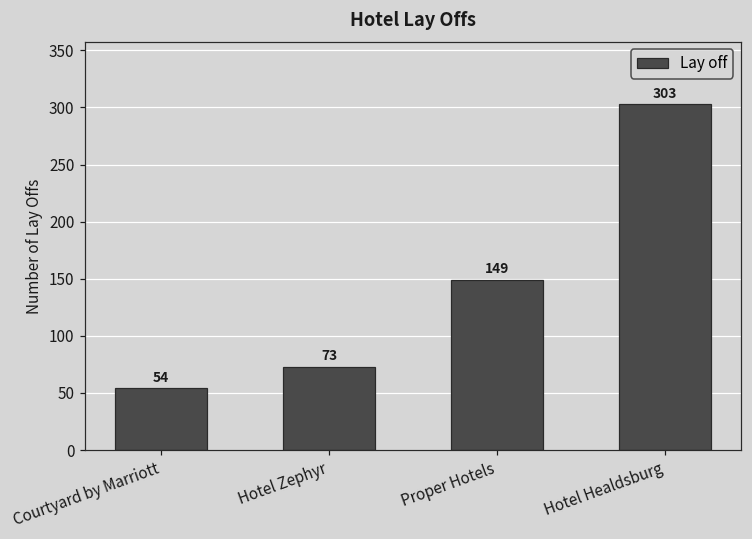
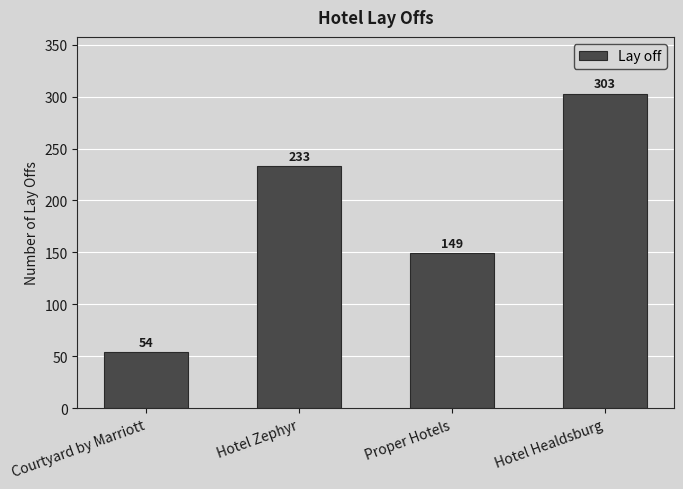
  {
    "Courtyard by Marriott": 54,
-   "Hotel Zephyr": 73,
+   "Hotel Zephyr": 233,
    "Proper Hotels": 149,
    "Hotel Healdsburg": 303
  }
